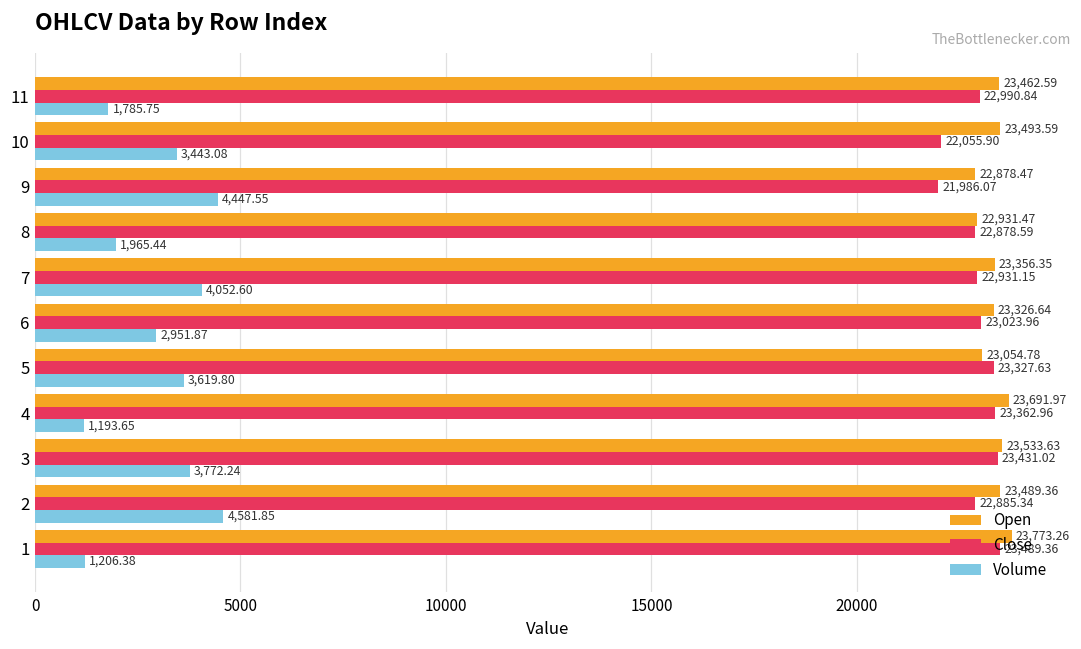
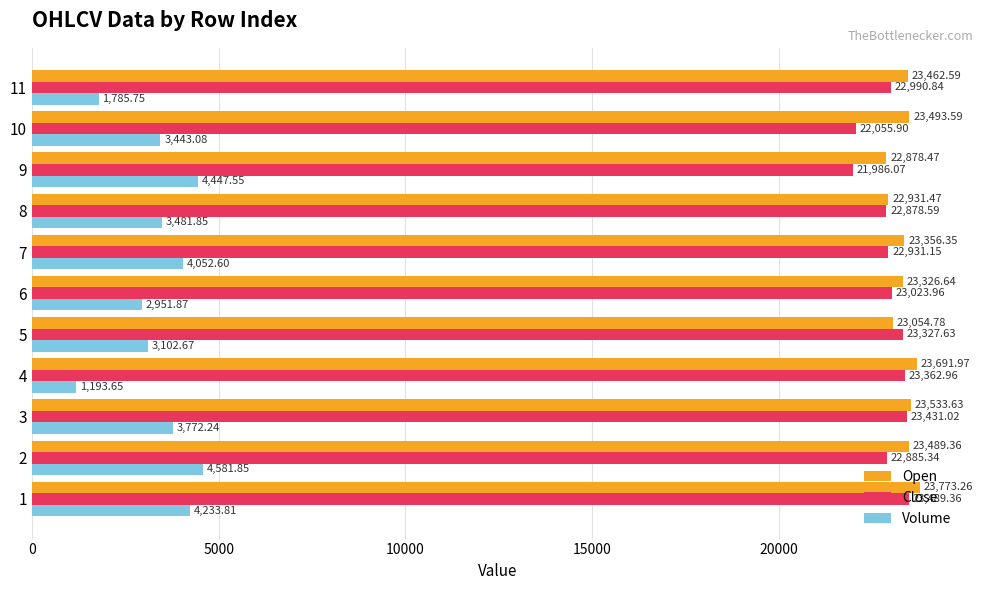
  {
    "Open": {
      "11": "23,462.59",
      "10": "23,493.59",
      "9": "22,878.47",
      "8": "22,931.47",
      "7": "23,356.35",
      "6": "23,326.64",
      "5": "23,054.78",
      "4": "23,691.97",
      "3": "23,533.63",
      "2": "23,489.36",
      "1": "23,773.26"
    },
    "Close": {
      "11": "22,990.84",
      "10": "22,055.90",
      "9": "21,986.07",
      "8": "22,878.59",
      "7": "22,931.15",
      "6": "23,023.96",
      "5": "23,327.63",
      "4": "23,362.96",
      "3": "23,431.02",
      "2": "22,885.34",
      "1": "23,489.36"
    },
    "Volume": {
      "11": "1,785.75",
      "10": "3,443.08",
      "9": "4,447.55",
-     "8": "1,965.44",
+     "8": "3,481.85",
      "7": "4,052.60",
      "6": "2,951.87",
-     "5": "3,619.80",
+     "5": "3,102.67",
      "4": "1,193.65",
      "3": "3,772.24",
      "2": "4,581.85",
-     "1": "1,206.38"
+     "1": "4,233.81"
    }
  }
